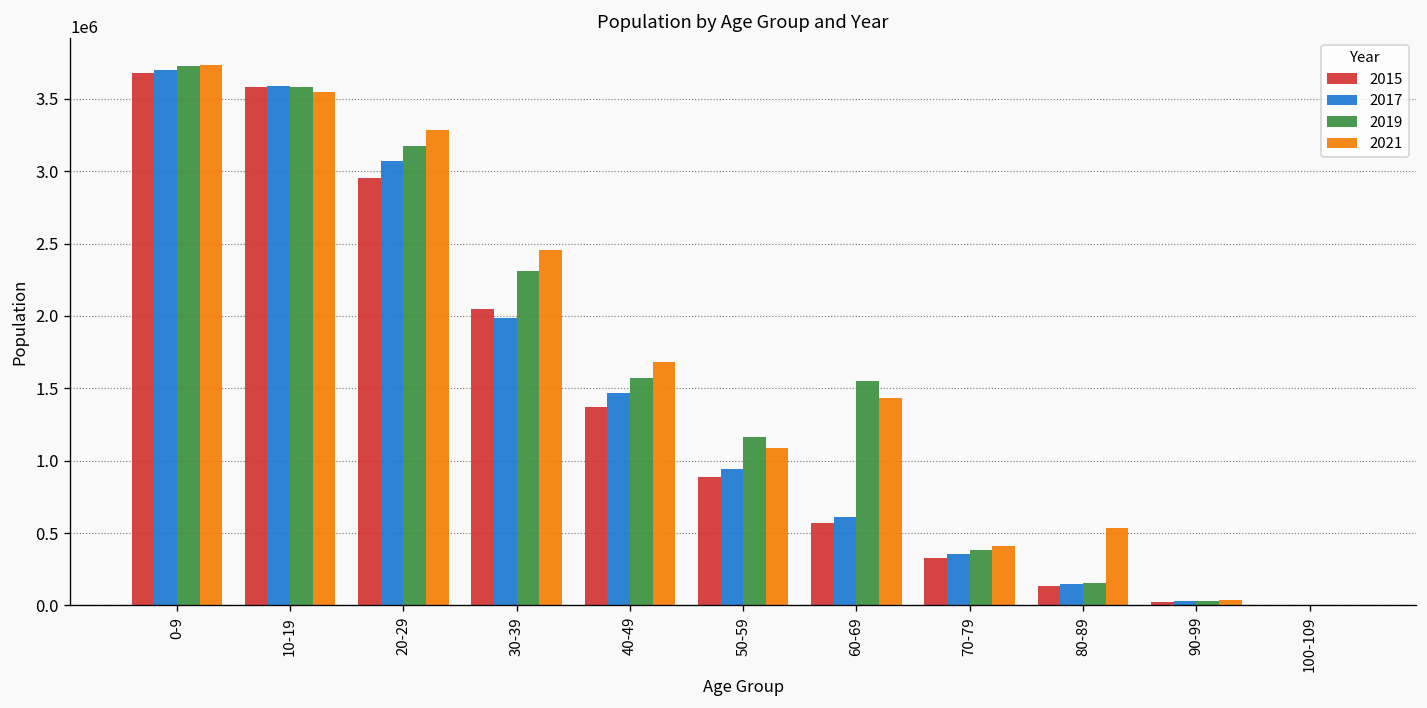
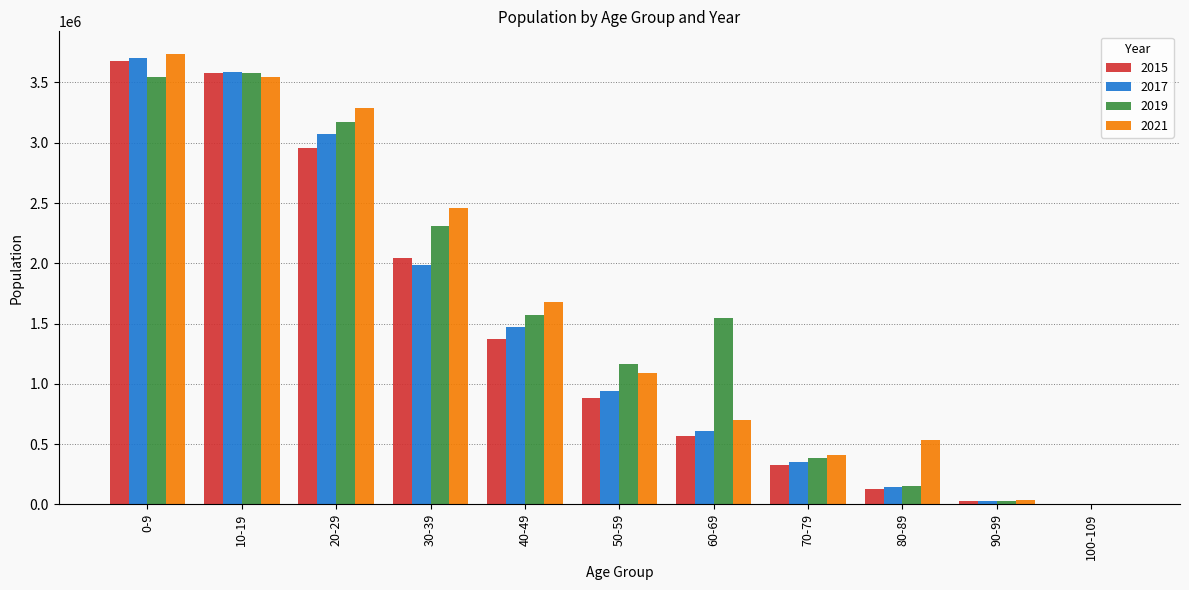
  {
    "2015": {
      "0-9": 3680000,
      "10-19": 3580000,
      "20-29": 2960000,
      "30-39": 2040000,
      "40-49": 1370000,
      "50-59": 880000,
      "60-69": 570000,
      "70-79": 330000,
      "80-89": 130000,
      "90-99": 20000
    },
    "2017": {
      "0-9": 3700000,
      "10-19": 3590000,
      "20-29": 3070000,
      "30-39": 1990000,
      "40-49": 1470000,
      "50-59": 940000,
      "60-69": 610000,
      "70-79": 350000,
      "80-89": 140000,
      "90-99": 30000
    },
    "2019": {
-     "0-9": 3730000,
+     "0-9": 3540000,
      "10-19": 3580000,
      "20-29": 3180000,
      "30-39": 2310000,
      "40-49": 1570000,
      "50-59": 1160000,
      "60-69": 1550000,
      "70-79": 380000,
      "80-89": 160000,
      "90-99": 30000
    },
    "2021": {
      "0-9": 3740000,
      "10-19": 3550000,
      "20-29": 3280000,
      "30-39": 2460000,
      "40-49": 1680000,
      "50-59": 1090000,
-     "60-69": 1430000,
+     "60-69": 700000,
      "70-79": 410000,
      "80-89": 540000,
      "90-99": 40000
    }
  }
